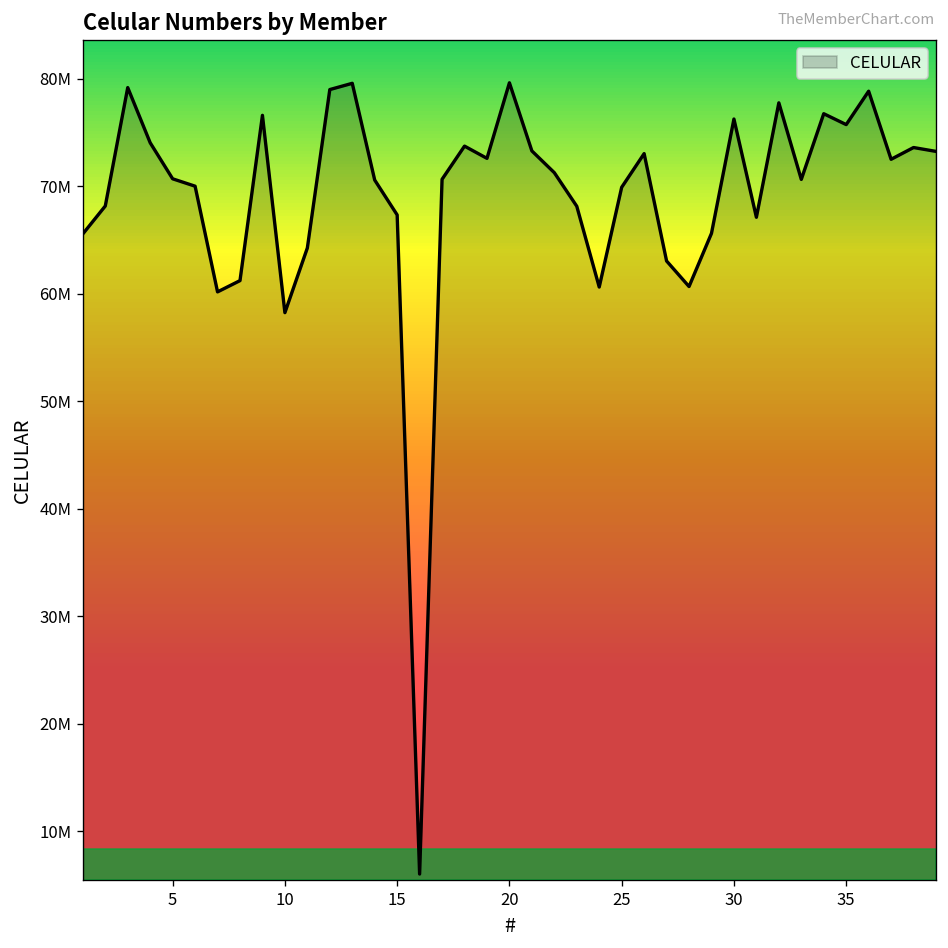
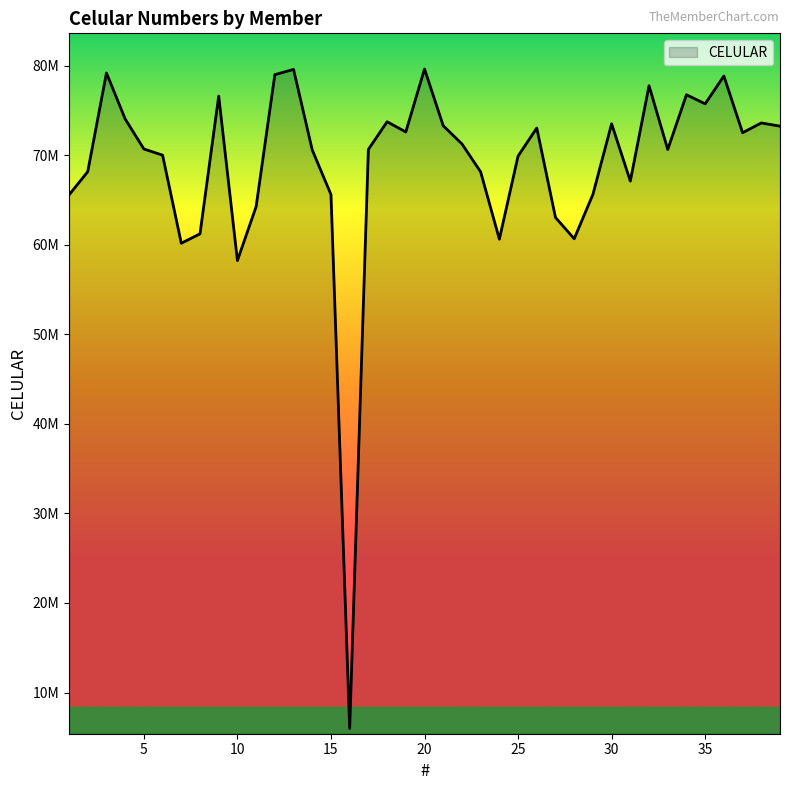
  {
    "5": 71000000,
    "10": 58000000,
-   "15": 67000000,
+   "15": 66000000,
    "20": 80000000,
    "25": 70000000,
-   "30": 76000000,
+   "30": 73000000,
    "35": 76000000
  }
